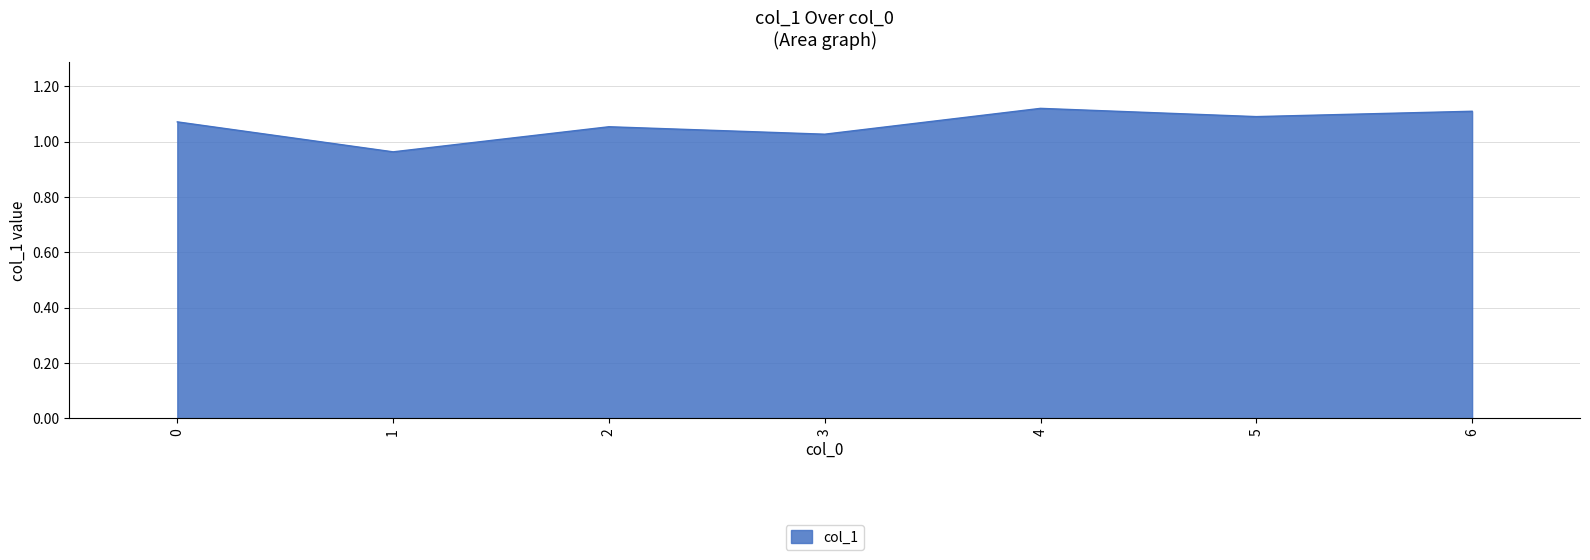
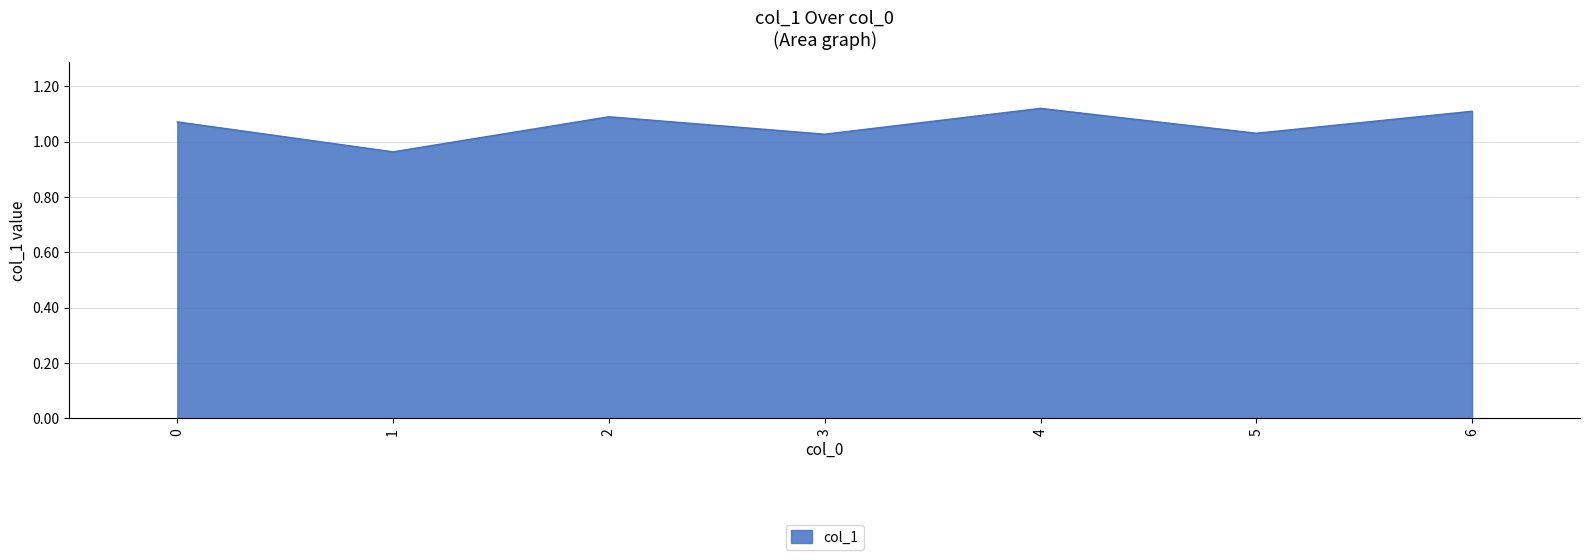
  {
    "0": 1.07,
    "1": 0.96,
-   "2": 1.05,
+   "2": 1.09,
    "3": 1.03,
    "4": 1.12,
-   "5": 1.09,
+   "5": 1.03,
    "6": 1.11
  }
